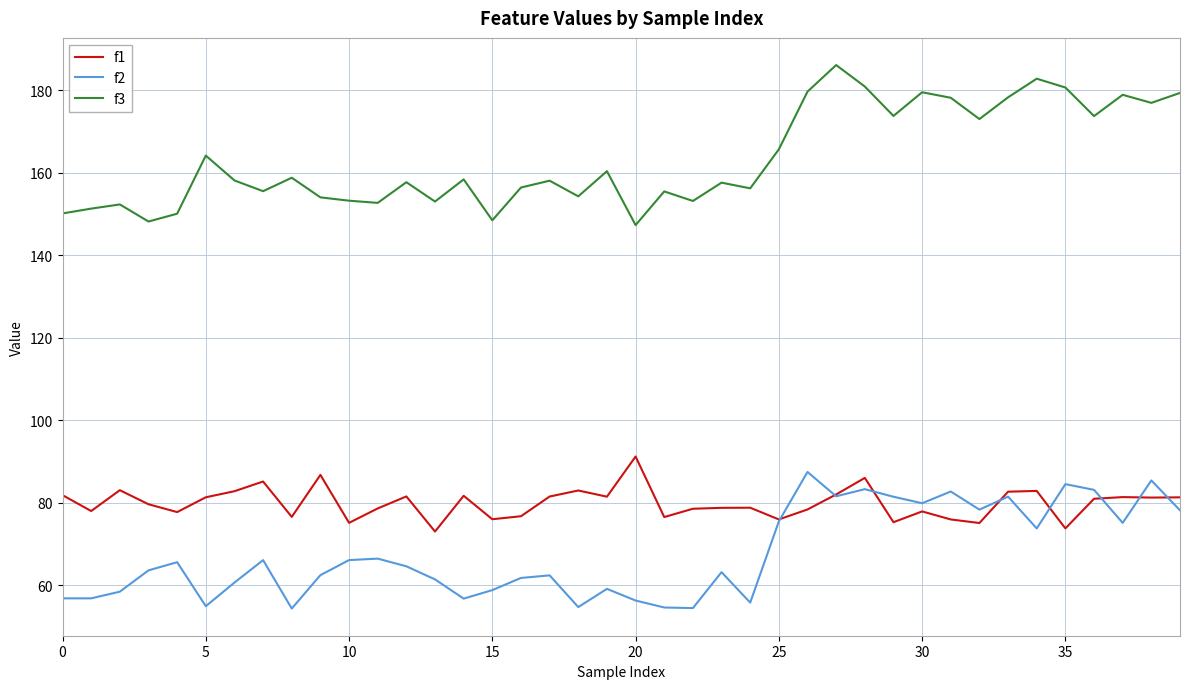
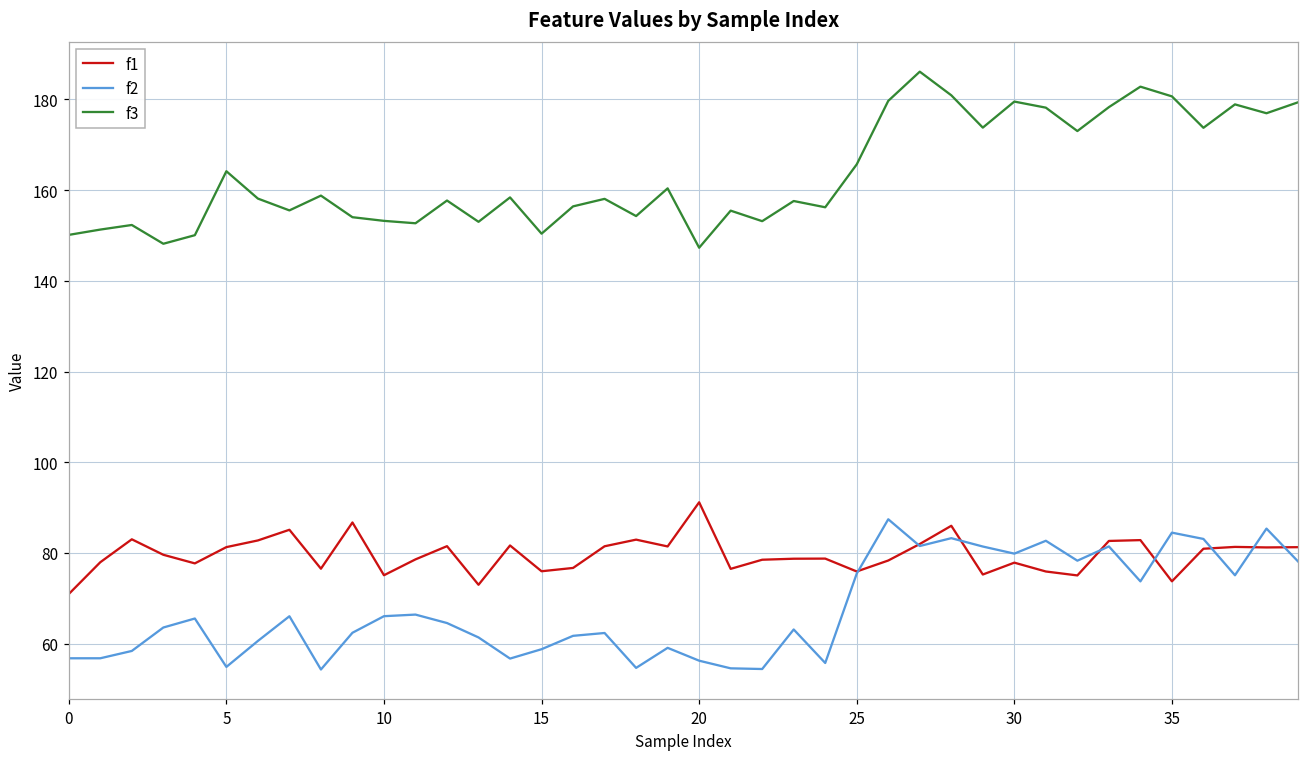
  {
    "f1": {
-     "0": 82,
+     "0": 71,
      "5": 81,
      "10": 75,
      "15": 76,
      "20": 91,
      "30": 78,
      "35": 74
    },
    "f2": {
      "0": 57,
      "5": 55,
      "10": 66,
      "15": 59,
      "20": 56,
      "30": 80,
      "35": 84
    },
    "f3": {
      "0": 150,
      "5": 164,
      "10": 153,
-     "15": 148,
+     "15": 150,
      "20": 147,
      "25": 166,
      "30": 180,
      "35": 181
    }
  }
